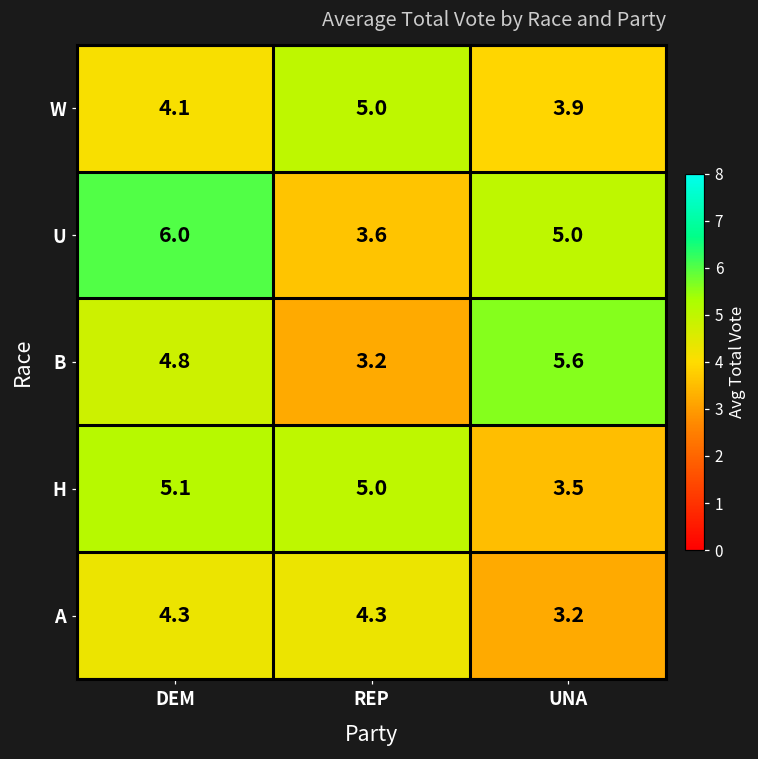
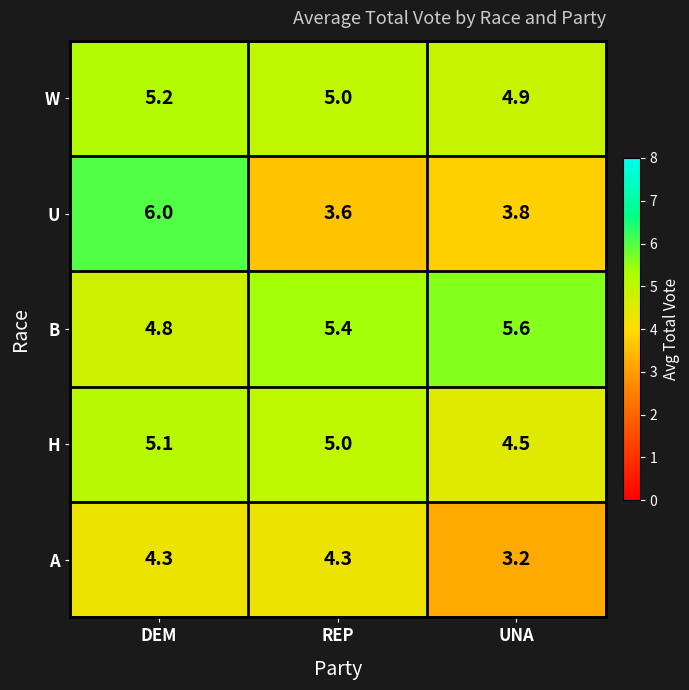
  {
    "W": {
-     "DEM": 4.1,
+     "DEM": 5.2,
      "REP": 5.0,
-     "UNA": 3.9
+     "UNA": 4.9
    },
    "U": {
      "DEM": 6.0,
      "REP": 3.6,
-     "UNA": 5.0
+     "UNA": 3.8
    },
    "B": {
      "DEM": 4.8,
-     "REP": 3.2,
+     "REP": 5.4,
      "UNA": 5.6
    },
    "H": {
      "DEM": 5.1,
      "REP": 5.0,
-     "UNA": 3.5
+     "UNA": 4.5
    },
    "A": {
      "DEM": 4.3,
      "REP": 4.3,
      "UNA": 3.2
    }
  }
